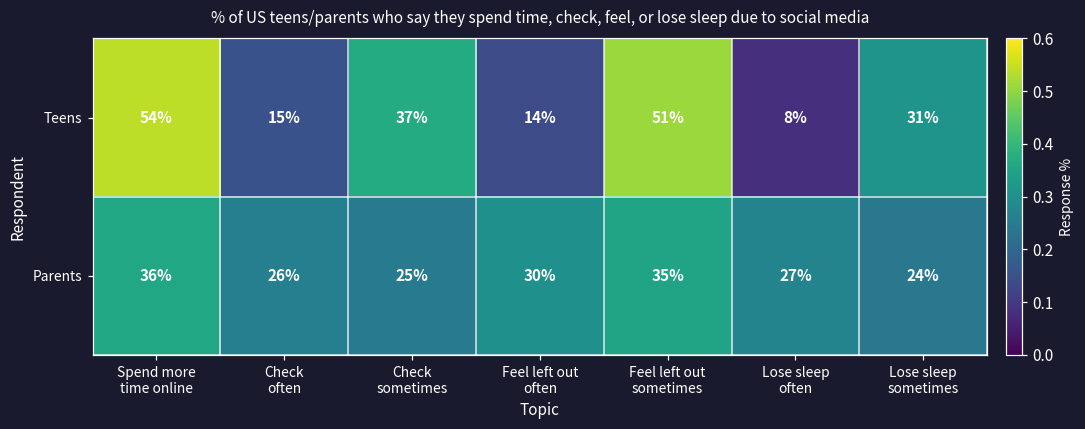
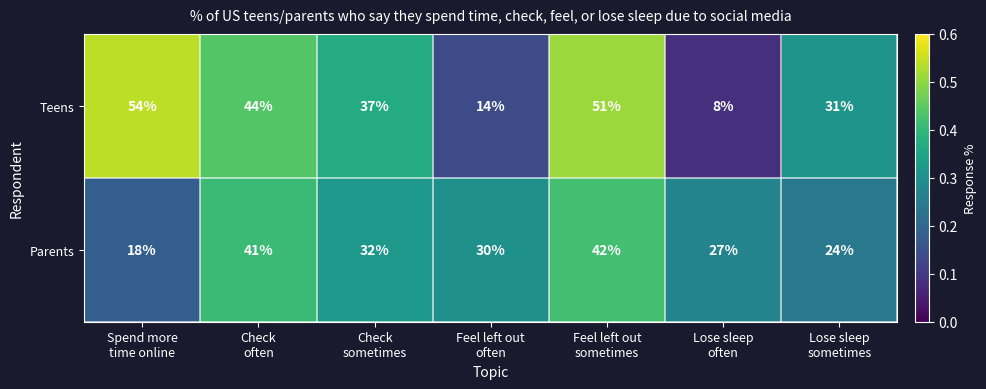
  {
    "Teens": {
      "Spend more time online": "54%",
-     "Check often": "15%",
+     "Check often": "44%",
      "Check sometimes": "37%",
      "Feel left out often": "14%",
      "Feel left out sometimes": "51%",
      "Lose sleep often": "8%",
      "Lose sleep sometimes": "31%"
    },
    "Parents": {
-     "Spend more time online": "36%",
-     "Check often": "26%",
-     "Check sometimes": "25%",
+     "Spend more time online": "18%",
+     "Check often": "41%",
+     "Check sometimes": "32%",
      "Feel left out often": "30%",
-     "Feel left out sometimes": "35%",
+     "Feel left out sometimes": "42%",
      "Lose sleep often": "27%",
      "Lose sleep sometimes": "24%"
    }
  }
